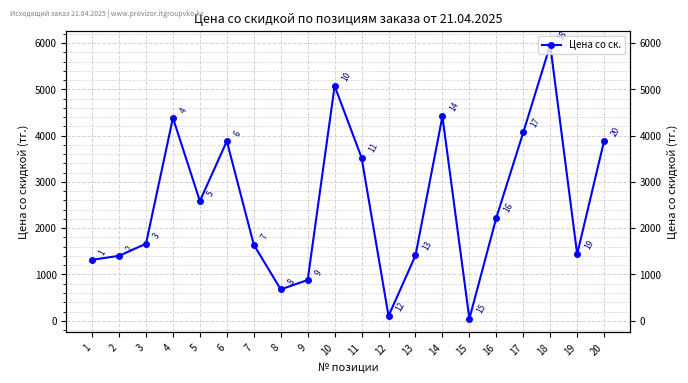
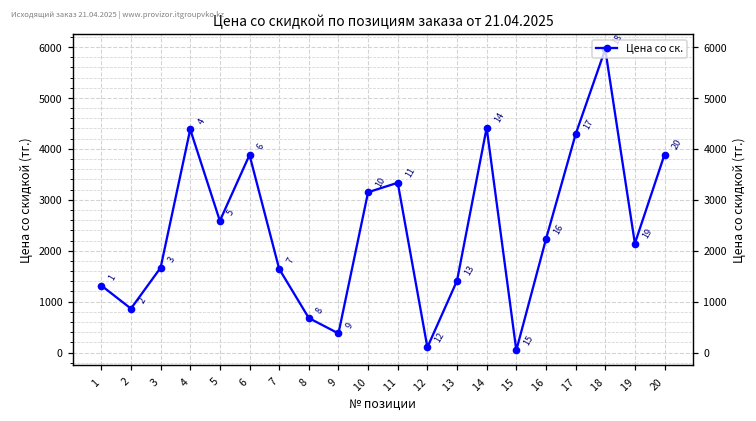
  {
-   "2": 1400,
-   "9": 900,
-   "10": 5100,
-   "11": 3500,
-   "17": 4100,
-   "19": 1400
+   "2": 900,
+   "9": 400,
+   "10": 3100,
+   "11": 3300,
+   "17": 4300,
+   "19": 2100
  }
